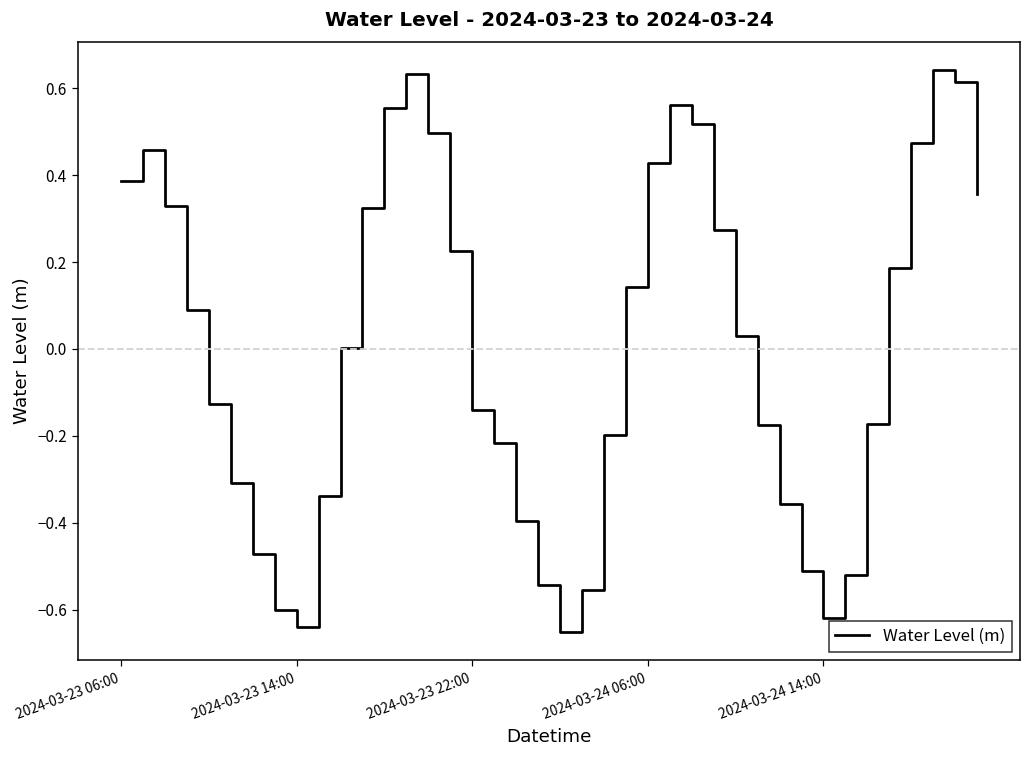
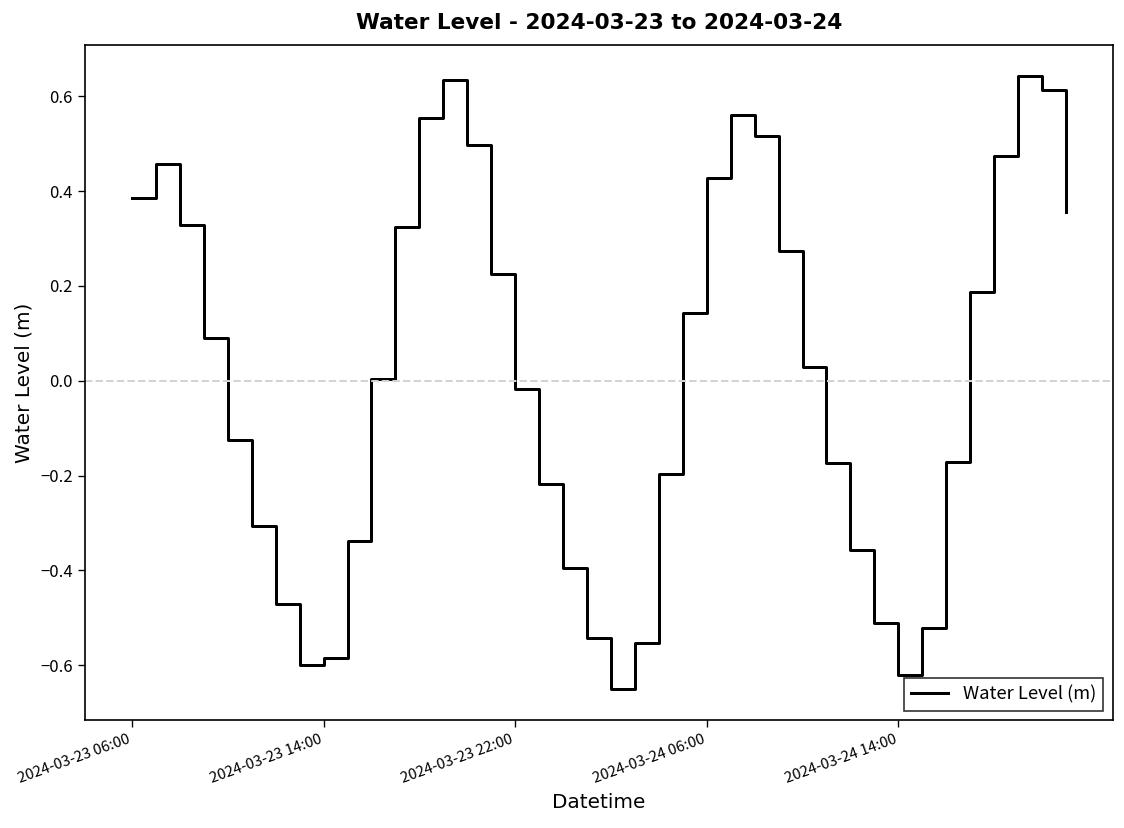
  {
    "2024-03-23 06:00": 0.39,
-   "2024-03-23 14:00": -0.64,
-   "2024-03-23 22:00": -0.14,
+   "2024-03-23 14:00": -0.59,
+   "2024-03-23 22:00": -0.02,
    "2024-03-24 06:00": 0.43,
    "2024-03-24 14:00": -0.62
  }
